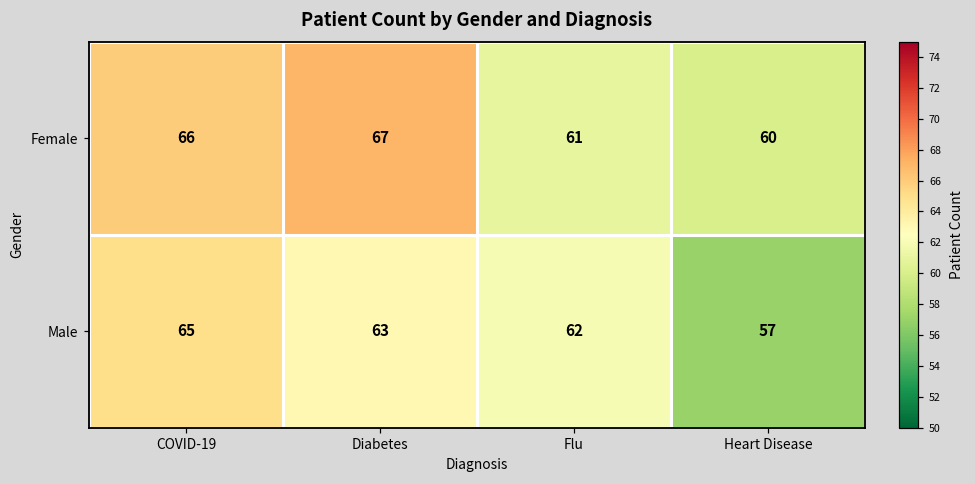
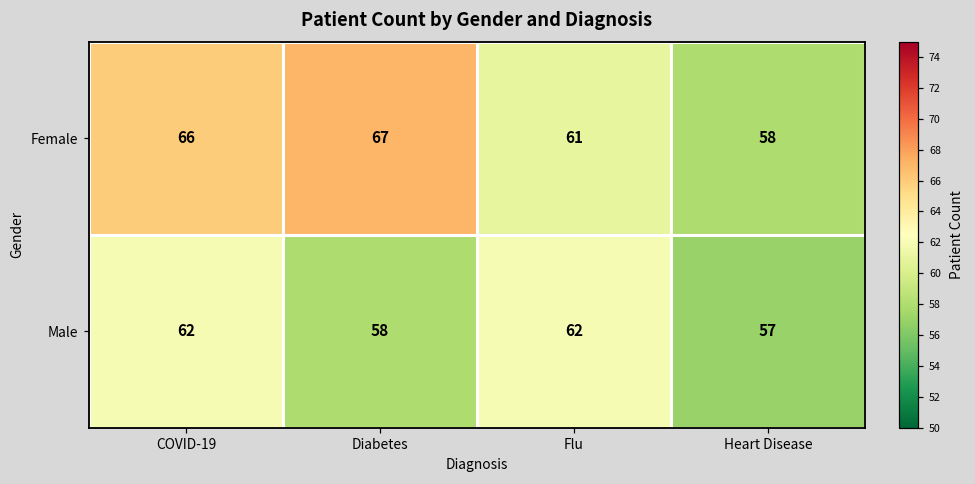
  {
    "Female": {
      "COVID-19": 66,
      "Diabetes": 67,
      "Flu": 61,
-     "Heart Disease": 60
+     "Heart Disease": 58
    },
    "Male": {
-     "COVID-19": 65,
-     "Diabetes": 63,
+     "COVID-19": 62,
+     "Diabetes": 58,
      "Flu": 62,
      "Heart Disease": 57
    }
  }
